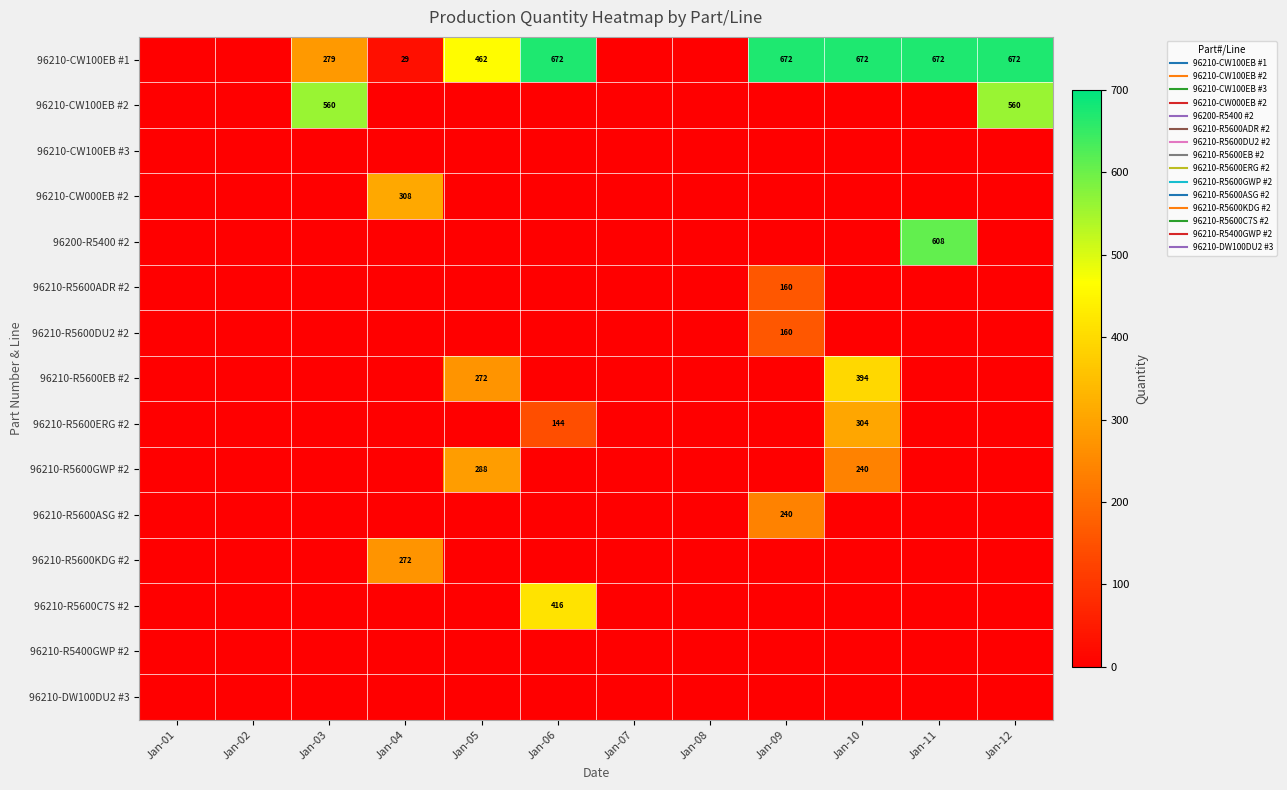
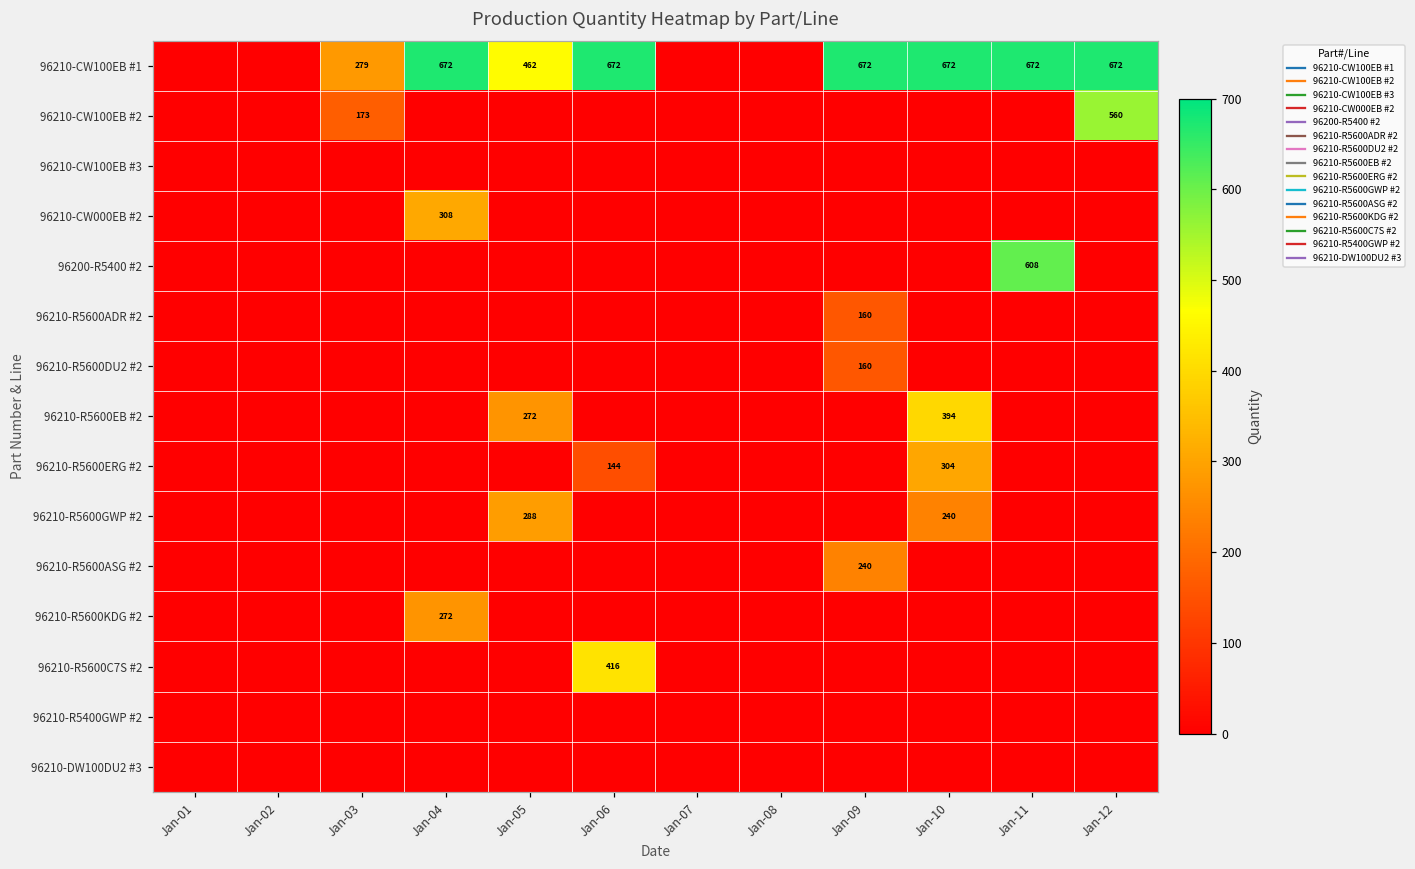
  {
    "96210-CW100EB #1": {
      "Jan-03": 279,
-     "Jan-04": 29,
+     "Jan-04": 672,
      "Jan-05": 462,
      "Jan-06": 672,
      "Jan-09": 672,
      "Jan-10": 672,
      "Jan-11": 672,
      "Jan-12": 672
    },
    "96210-CW100EB #2": {
-     "Jan-03": 560,
+     "Jan-03": 173,
      "Jan-12": 560
    },
    "96210-CW000EB #2": {
      "Jan-04": 308
    },
    "96200-R5400 #2": {
      "Jan-11": 608
    },
    "96210-R5600ADR #2": {
      "Jan-09": 160
    },
    "96210-R5600DU2 #2": {
      "Jan-09": 160
    },
    "96210-R5600EB #2": {
      "Jan-05": 272,
      "Jan-10": 394
    },
    "96210-R5600ERG #2": {
      "Jan-06": 144,
      "Jan-10": 304
    },
    "96210-R5600GWP #2": {
      "Jan-05": 288,
      "Jan-10": 240
    },
    "96210-R5600ASG #2": {
      "Jan-09": 240
    },
    "96210-R5600KDG #2": {
      "Jan-04": 272
    },
    "96210-R5600C7S #2": {
      "Jan-06": 416
    }
  }
